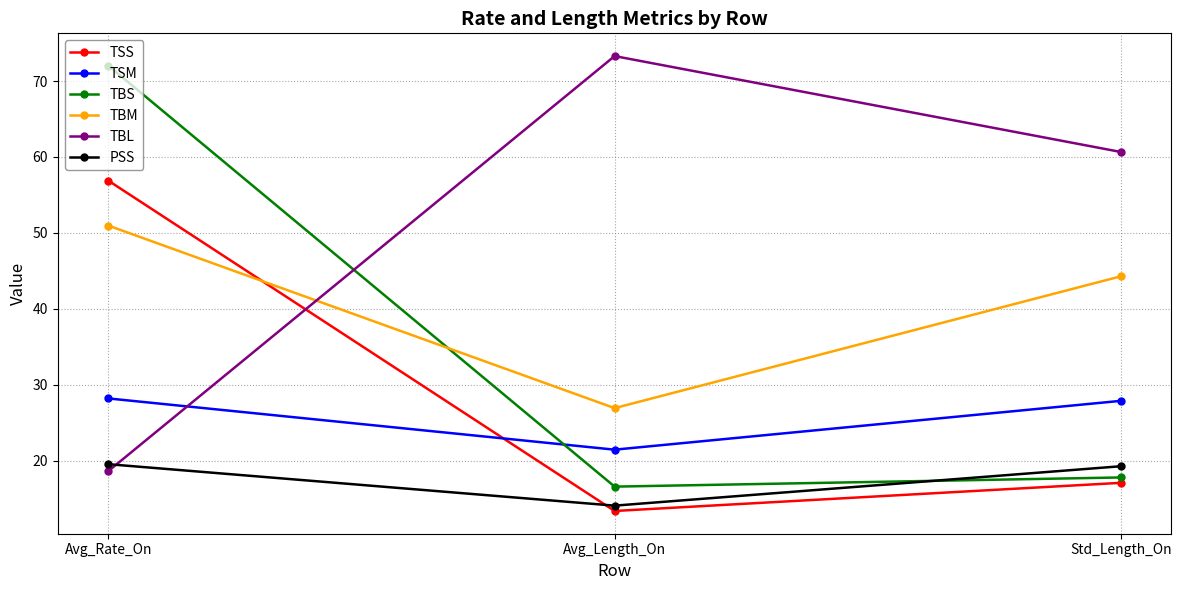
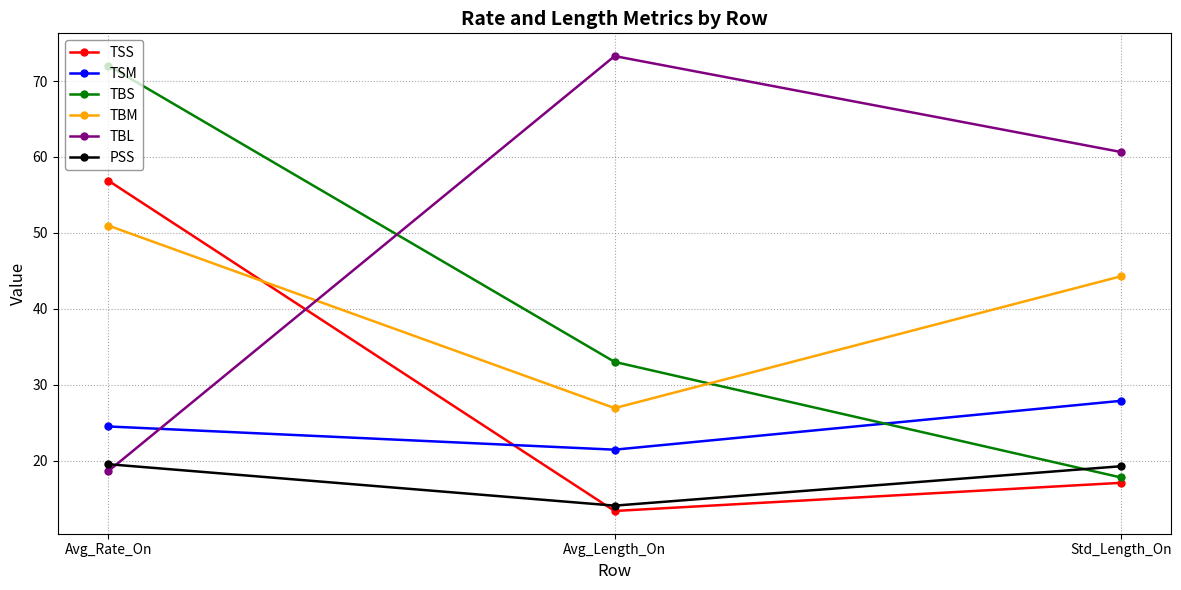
  {
    "TSS": {
      "Avg_Rate_On": 57,
      "Avg_Length_On": 13,
      "Std_Length_On": 17
    },
    "TSM": {
-     "Avg_Rate_On": 28,
+     "Avg_Rate_On": 24,
      "Avg_Length_On": 21,
      "Std_Length_On": 28
    },
    "TBS": {
-     "Avg_Length_On": 17,
+     "Avg_Length_On": 33,
      "Std_Length_On": 18
    },
    "TBM": {
      "Avg_Rate_On": 51,
      "Avg_Length_On": 27,
      "Std_Length_On": 44
    },
    "TBL": {
      "Avg_Rate_On": 19,
      "Avg_Length_On": 73,
      "Std_Length_On": 61
    },
    "PSS": {
      "Avg_Rate_On": 20,
      "Avg_Length_On": 14,
      "Std_Length_On": 19
    }
  }
